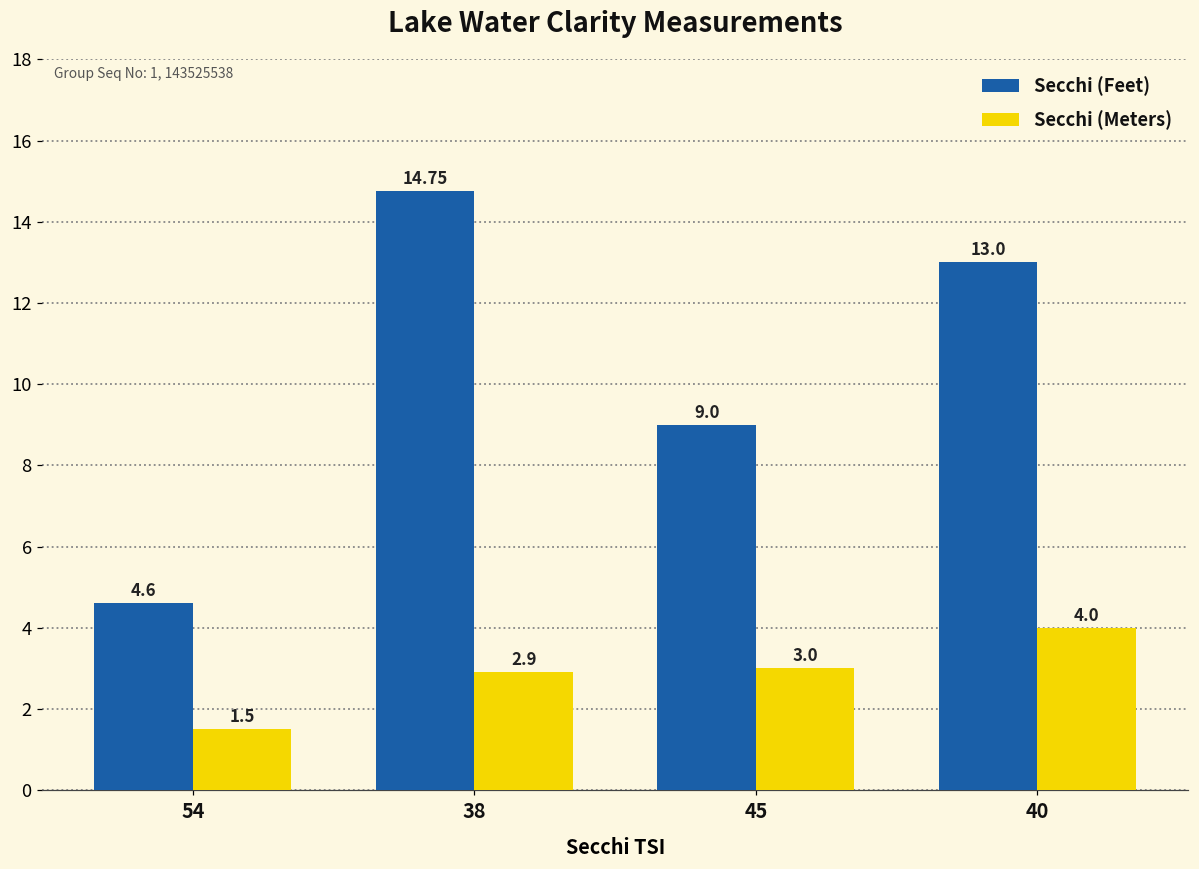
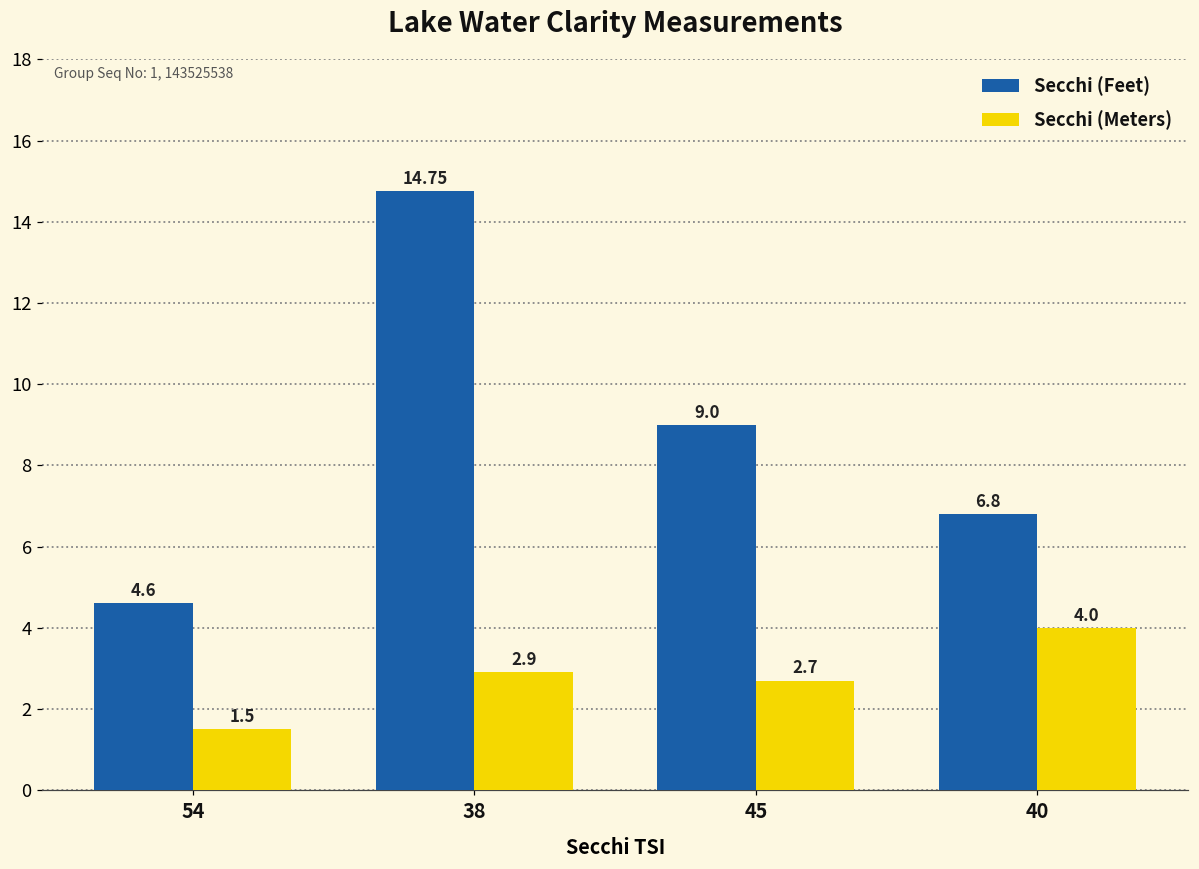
  {
    "Secchi (Feet)": {
      "54": 4.6,
      "38": 14.75,
      "45": 9.0,
-     "40": 13.0
+     "40": 6.8
    },
    "Secchi (Meters)": {
      "54": 1.5,
      "38": 2.9,
-     "45": 3.0,
+     "45": 2.7,
      "40": 4.0
    }
  }
